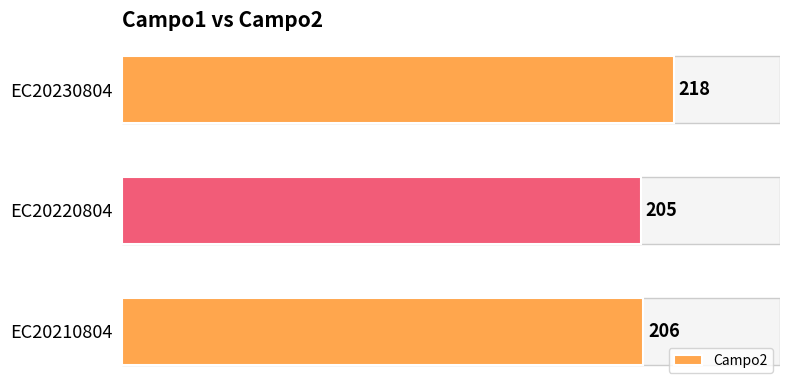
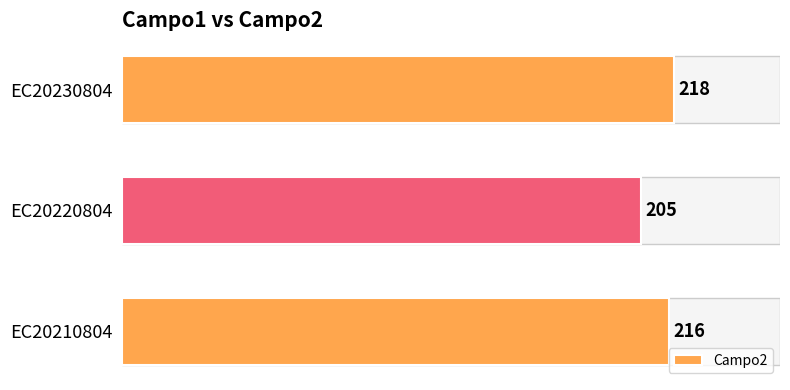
  {
    "EC20230804": 218,
    "EC20220804": 205,
-   "EC20210804": 206
+   "EC20210804": 216
  }
